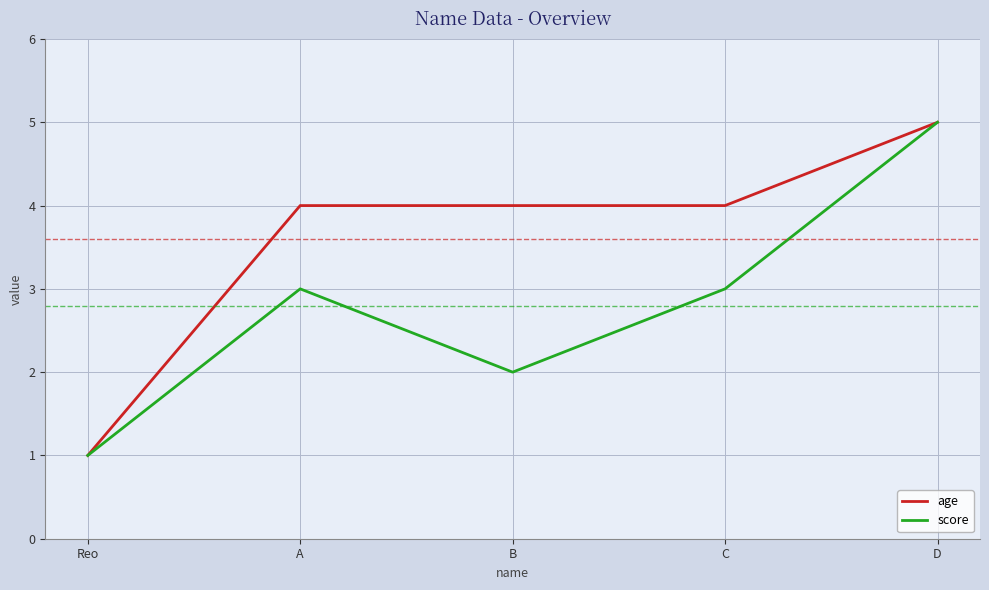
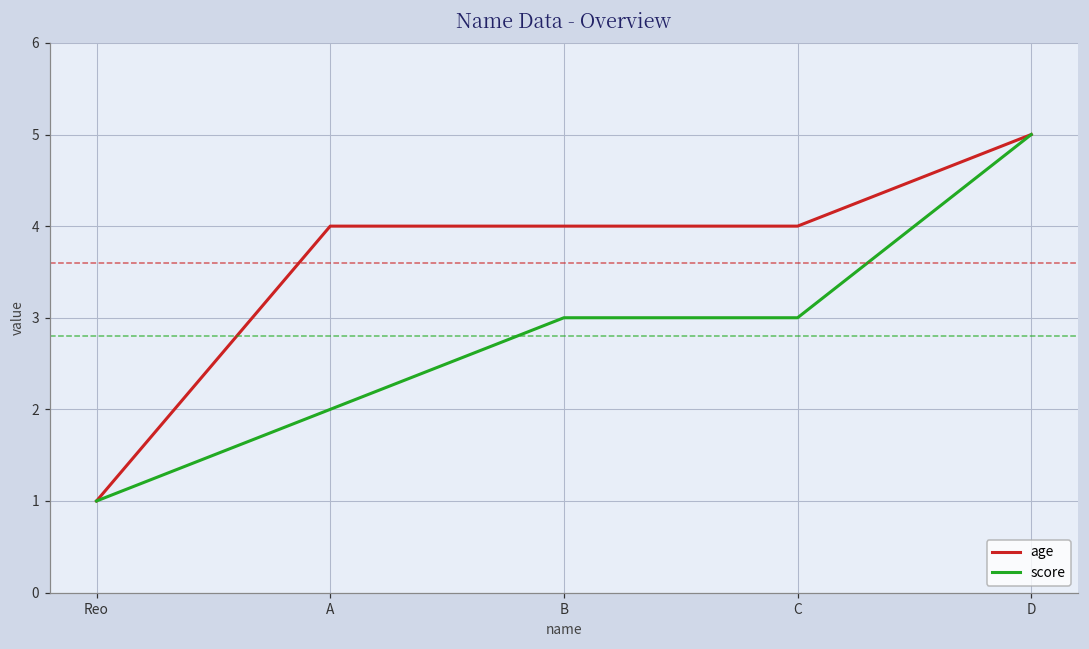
  {
    "age": {
      "A": 4,
      "B": 4,
      "C": 4
    },
    "score": {
-     "A": 3,
-     "B": 2,
+     "A": 2,
+     "B": 3,
      "C": 3
    }
  }
